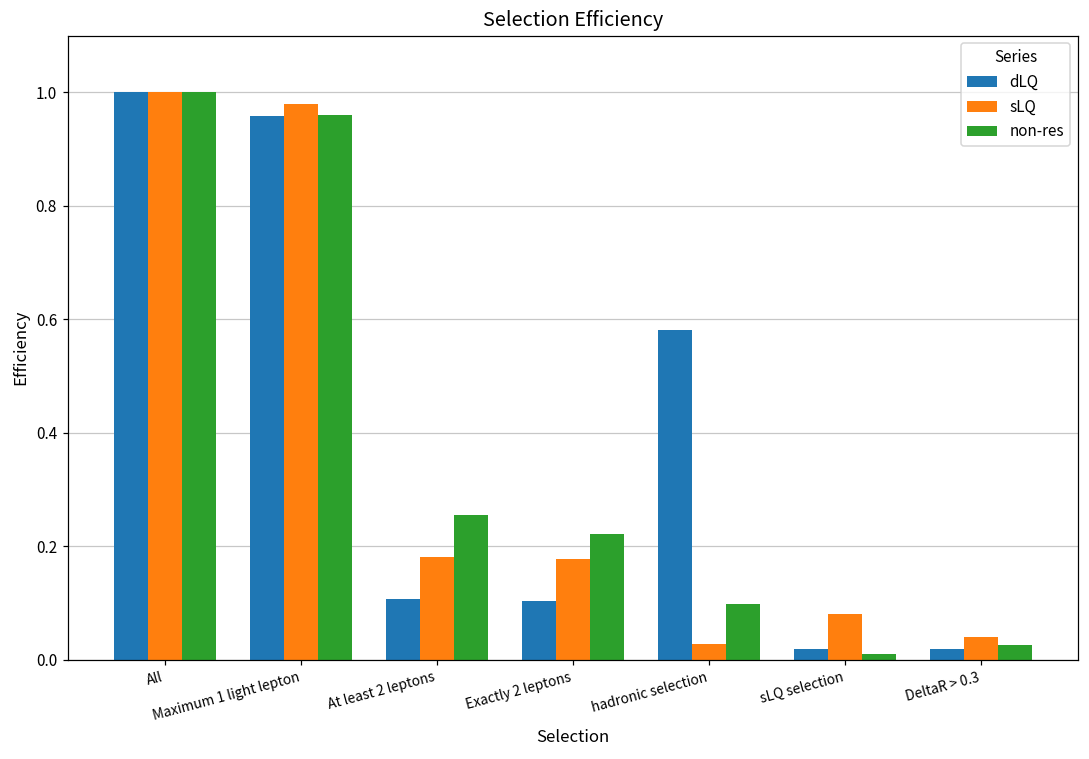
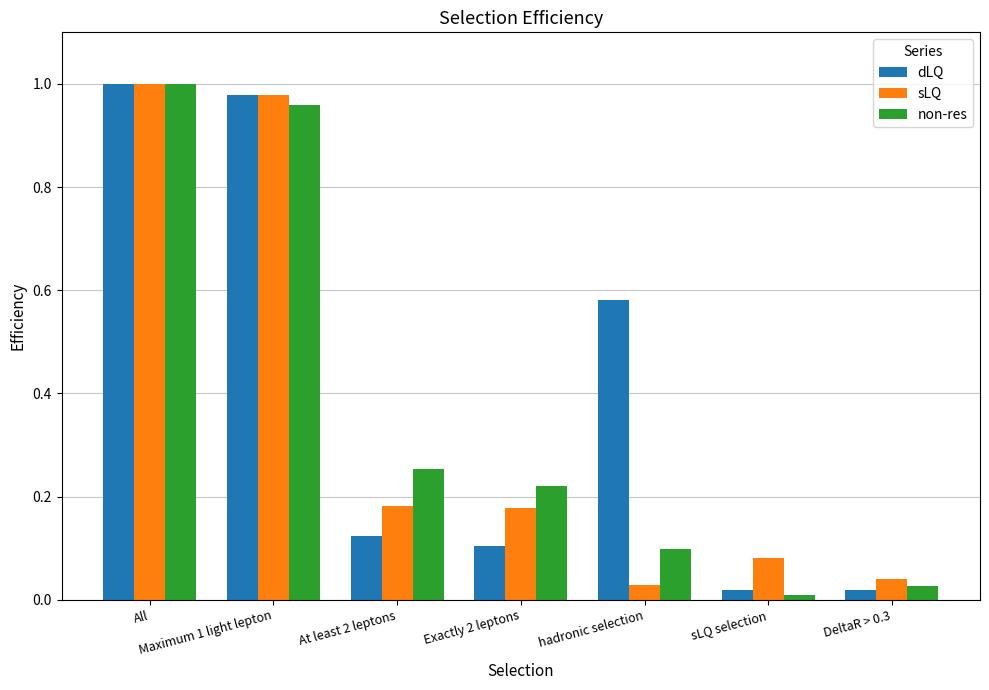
  {
    "dLQ": {
      "All": 1.00,
-     "Maximum 1 light lepton": 0.96,
-     "At least 2 leptons": 0.11,
+     "Maximum 1 light lepton": 0.98,
+     "At least 2 leptons": 0.12,
      "Exactly 2 leptons": 0.10,
      "hadronic selection": 0.58,
      "sLQ selection": 0.02,
      "DeltaR > 0.3": 0.02
    },
    "sLQ": {
      "All": 1.00,
      "Maximum 1 light lepton": 0.98,
      "At least 2 leptons": 0.18,
      "Exactly 2 leptons": 0.18,
      "hadronic selection": 0.03,
      "sLQ selection": 0.08,
      "DeltaR > 0.3": 0.04
    },
    "non-res": {
      "All": 1.00,
      "Maximum 1 light lepton": 0.96,
      "At least 2 leptons": 0.25,
      "Exactly 2 leptons": 0.22,
      "hadronic selection": 0.10,
      "sLQ selection": 0.01,
      "DeltaR > 0.3": 0.03
    }
  }
